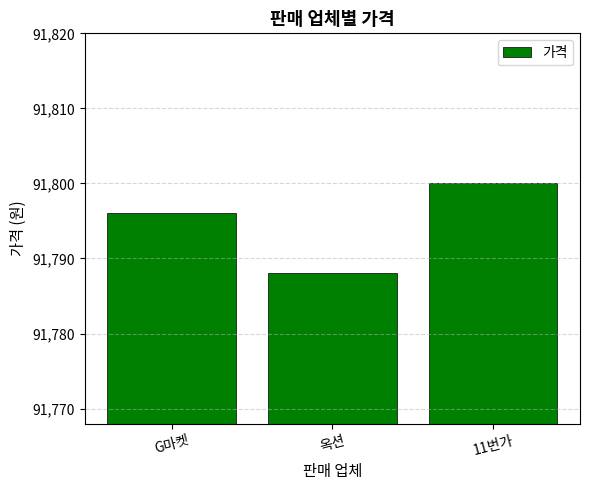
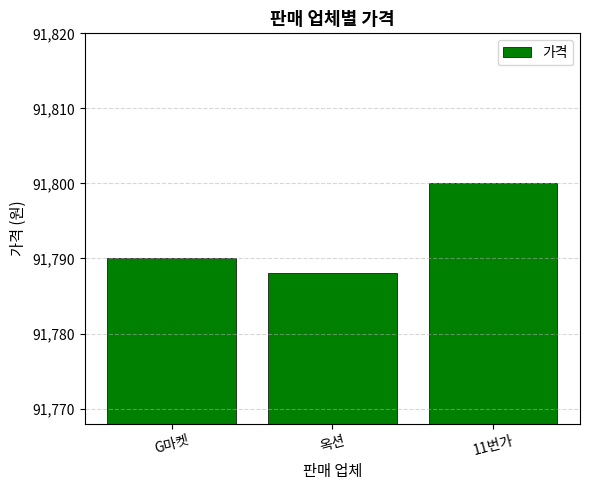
  {
-   "G마켓": "91,796",
+   "G마켓": "91,790",
    "옥션": "91,788",
    "11번가": "91,800"
  }
